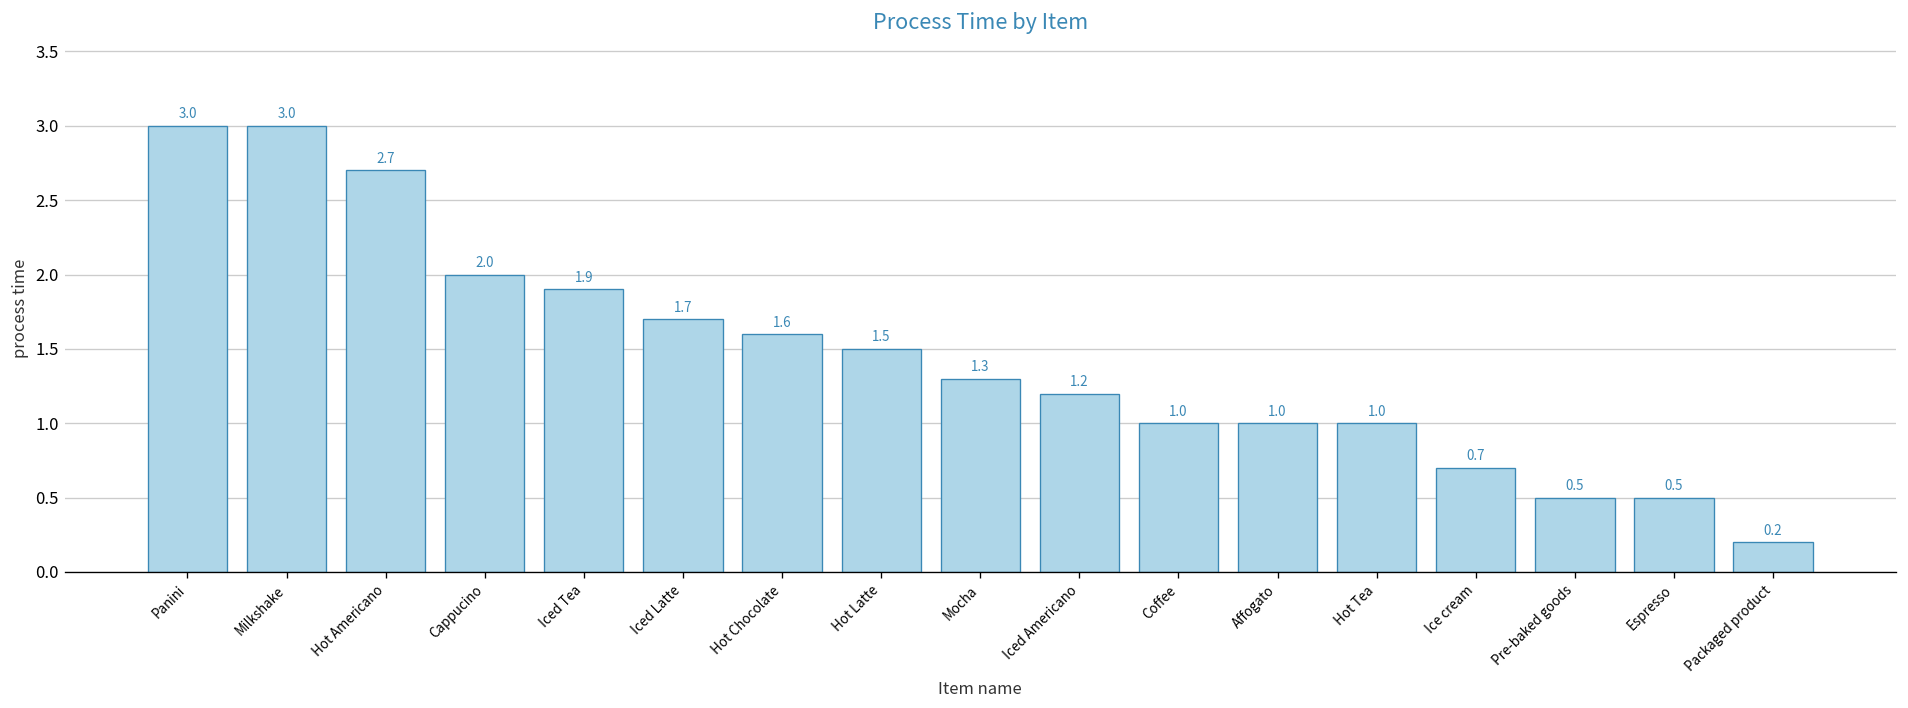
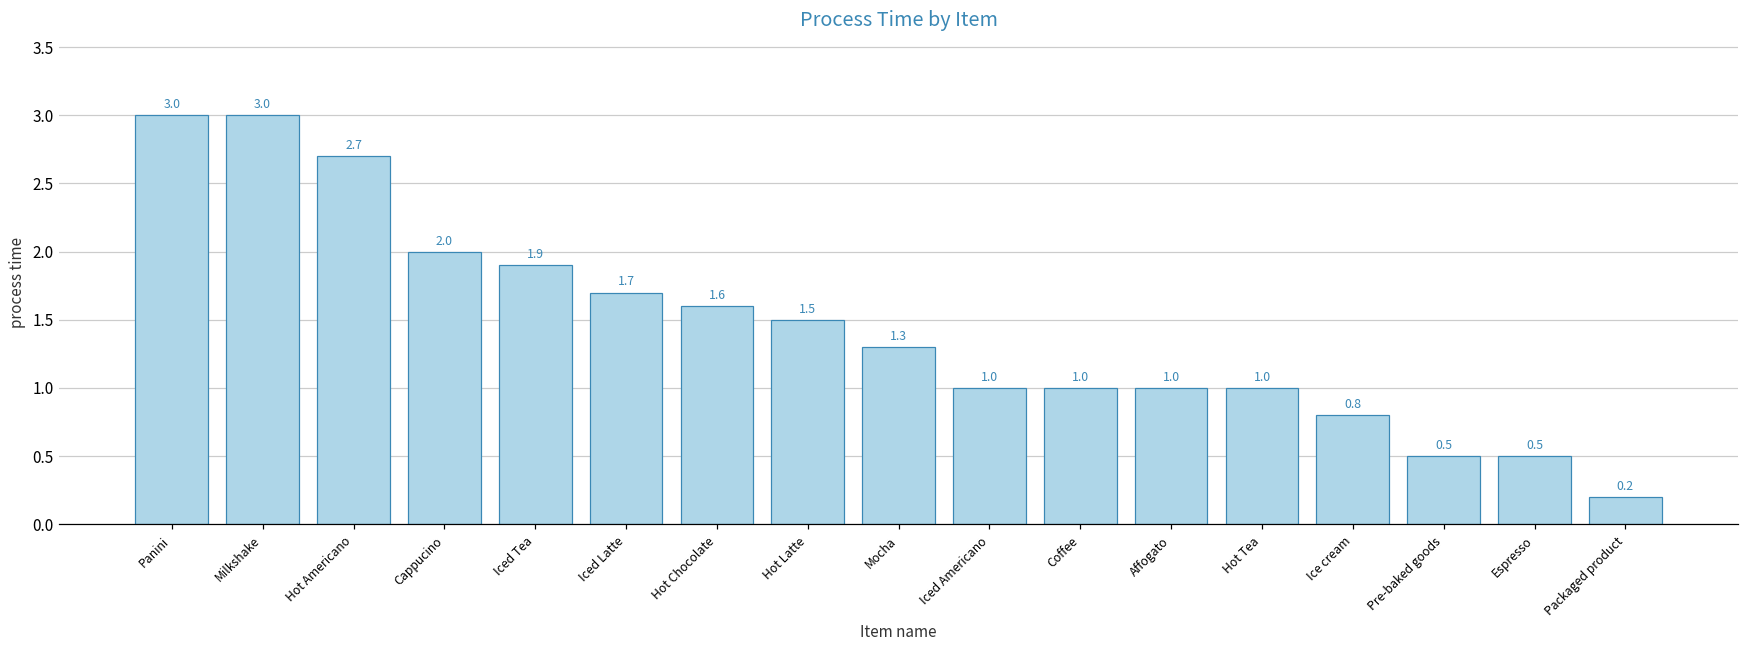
  {
    "Panini": 3.0,
    "Milkshake": 3.0,
    "Hot Americano": 2.7,
    "Cappucino": 2.0,
    "Iced Tea": 1.9,
    "Iced Latte": 1.7,
    "Hot Chocolate": 1.6,
    "Hot Latte": 1.5,
    "Mocha": 1.3,
-   "Iced Americano": 1.2,
+   "Iced Americano": 1.0,
    "Coffee": 1.0,
    "Affogato": 1.0,
    "Hot Tea": 1.0,
-   "Ice cream": 0.7,
+   "Ice cream": 0.8,
    "Pre-baked goods": 0.5,
    "Espresso": 0.5,
    "Packaged product": 0.2
  }
